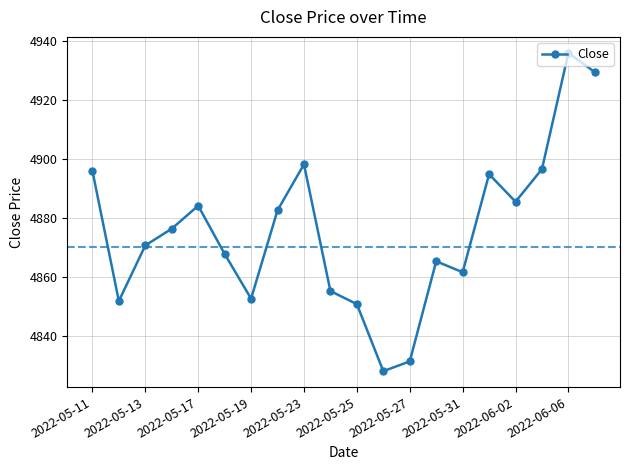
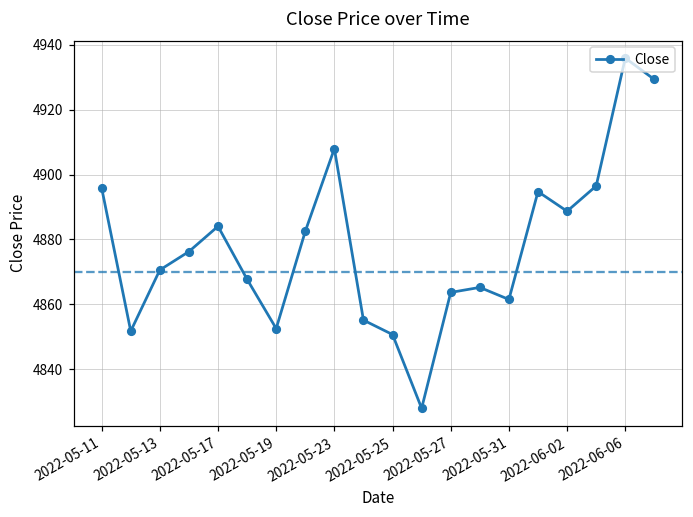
  {
    "2022-05-11": 4896,
    "2022-05-13": 4871,
    "2022-05-17": 4884,
    "2022-05-19": 4853,
-   "2022-05-23": 4898,
+   "2022-05-23": 4908,
    "2022-05-25": 4851,
-   "2022-05-27": 4831,
+   "2022-05-27": 4864,
    "2022-05-31": 4861,
-   "2022-06-02": 4885
+   "2022-06-02": 4889
  }
